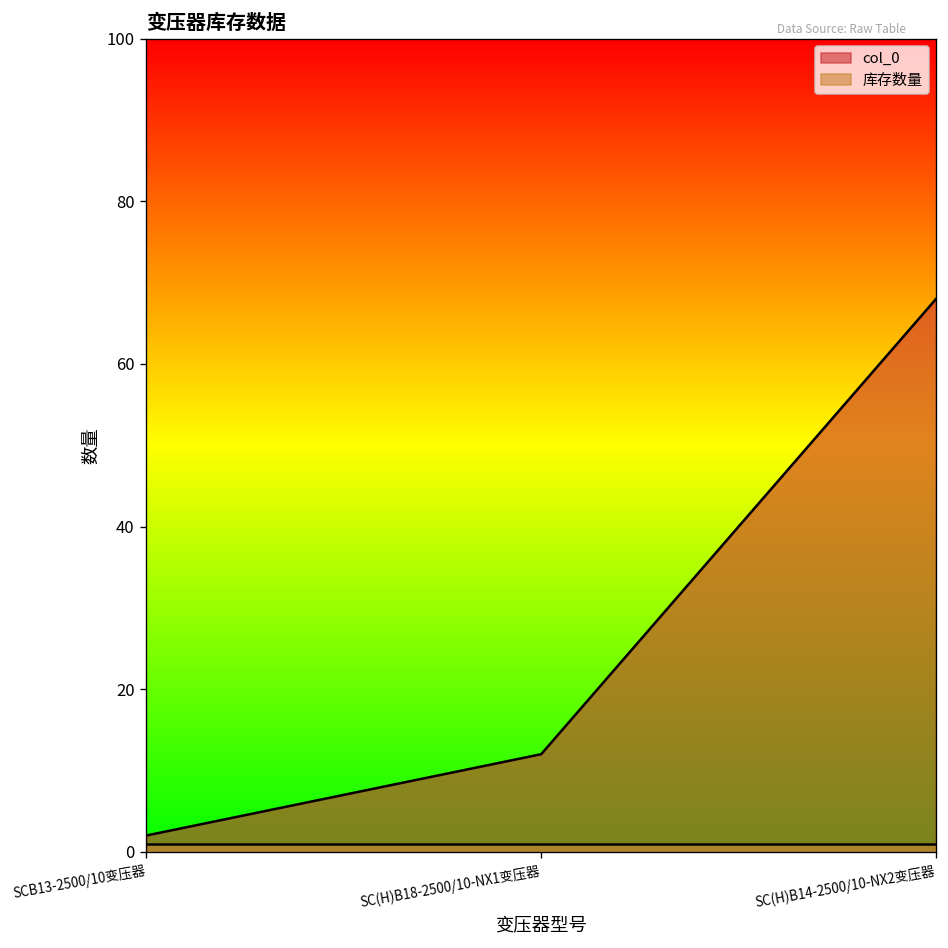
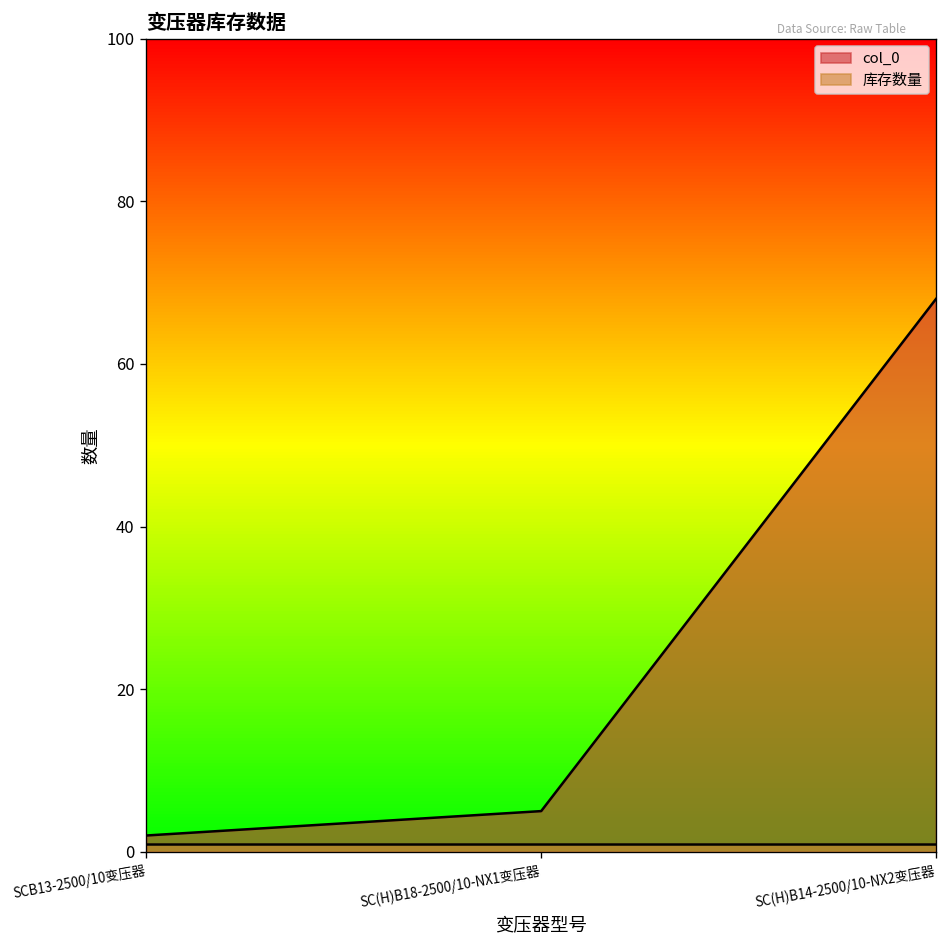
  {
    "col_0": {
      "SCB13-2500/10变压器": 2,
-     "SC(H)B18-2500/10-NX1变压器": 12,
+     "SC(H)B18-2500/10-NX1变压器": 5,
      "SC(H)B14-2500/10-NX2变压器": 68
    },
    "库存数量": {
      "SCB13-2500/10变压器": 1,
      "SC(H)B18-2500/10-NX1变压器": 1,
      "SC(H)B14-2500/10-NX2变压器": 1
    }
  }
